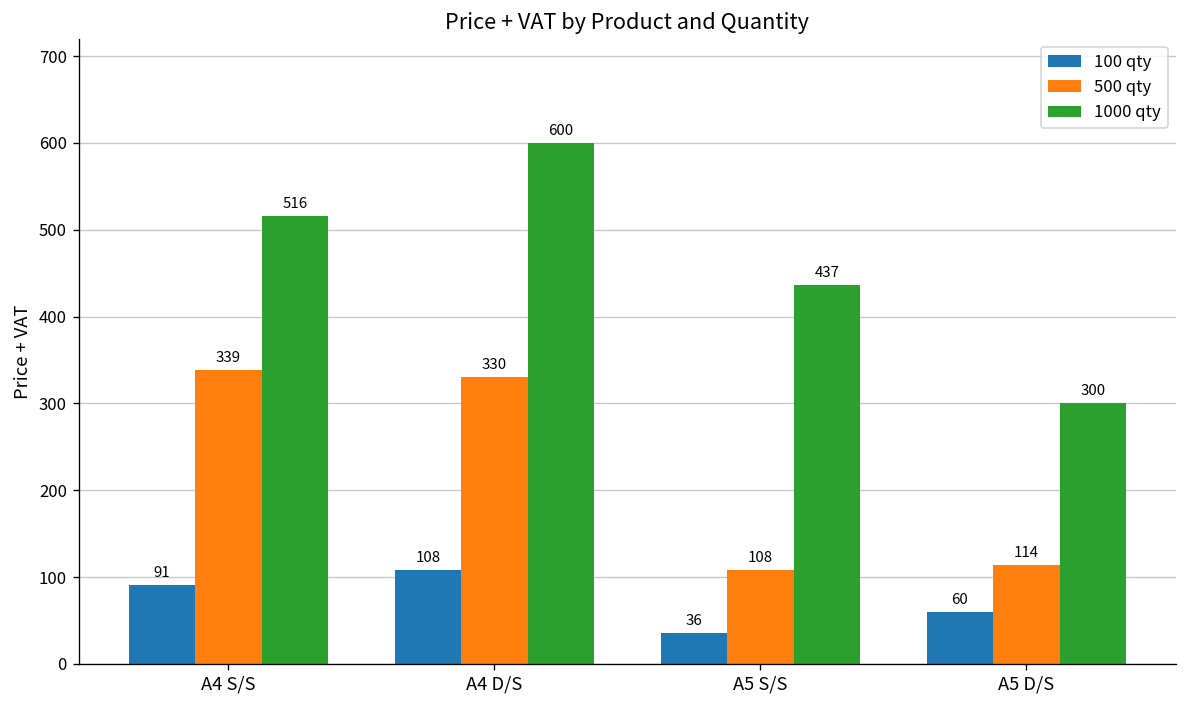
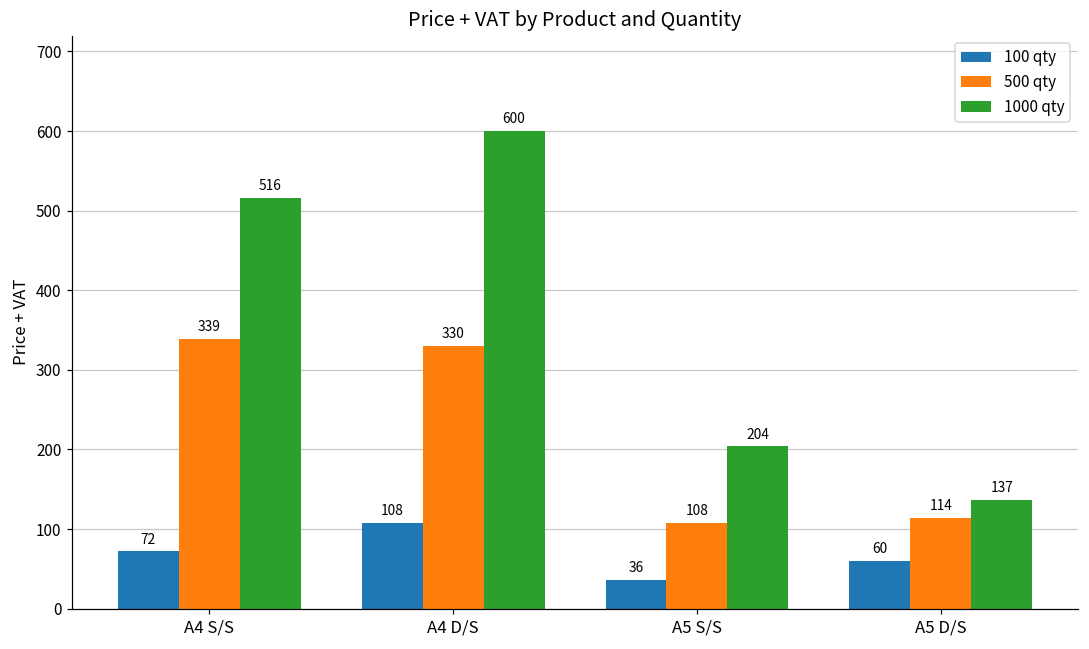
  {
    "100 qty": {
-     "A4 S/S": 91,
+     "A4 S/S": 72,
      "A4 D/S": 108,
      "A5 S/S": 36,
      "A5 D/S": 60
    },
    "500 qty": {
      "A4 S/S": 339,
      "A4 D/S": 330,
      "A5 S/S": 108,
      "A5 D/S": 114
    },
    "1000 qty": {
      "A4 S/S": 516,
      "A4 D/S": 600,
-     "A5 S/S": 437,
-     "A5 D/S": 300
+     "A5 S/S": 204,
+     "A5 D/S": 137
    }
  }
